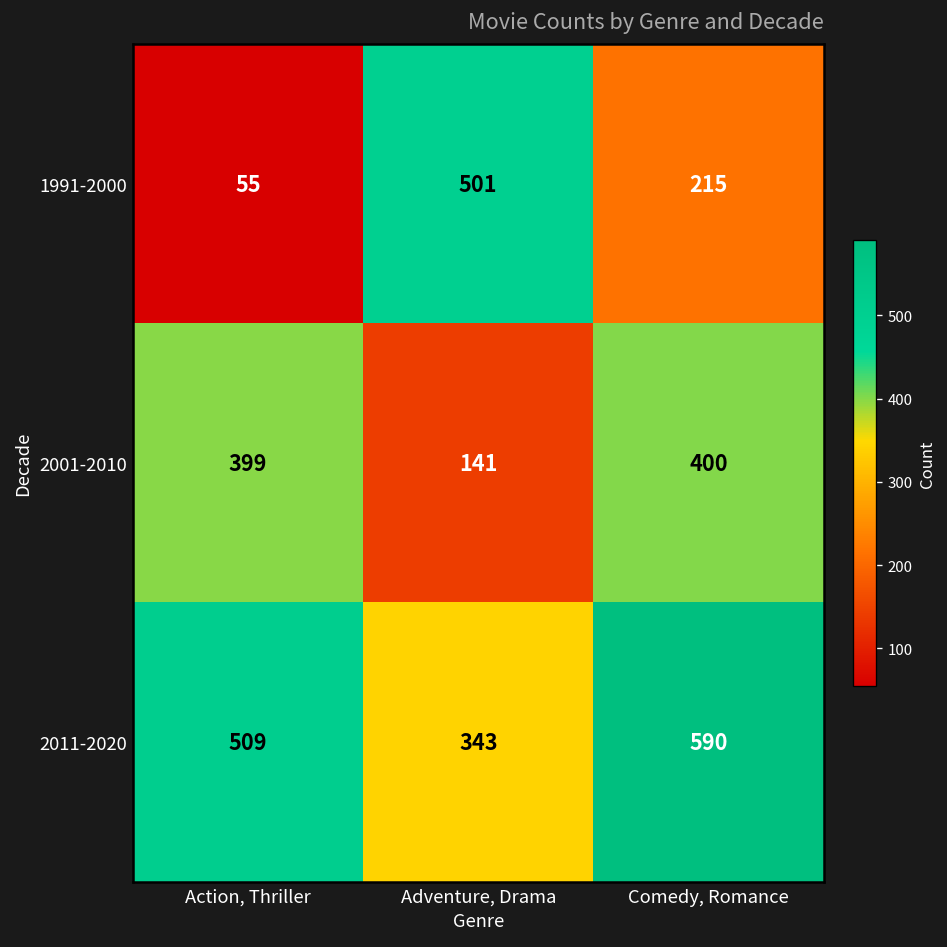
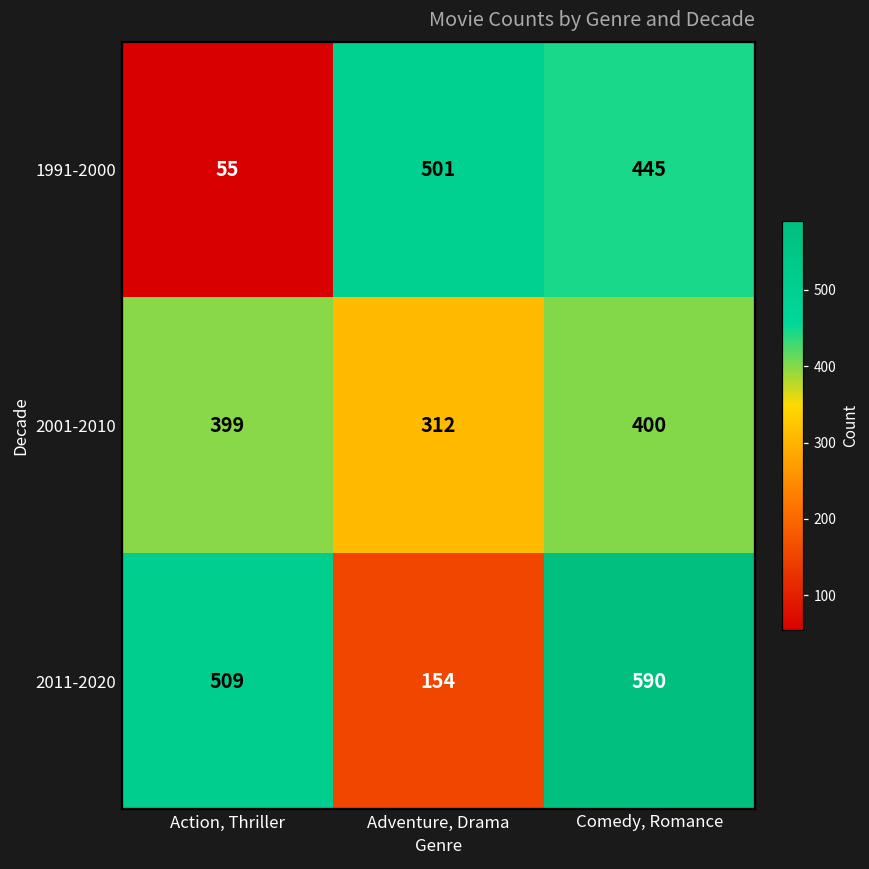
  {
    "1991-2000": {
      "Action, Thriller": 55,
      "Adventure, Drama": 501,
-     "Comedy, Romance": 215
+     "Comedy, Romance": 445
    },
    "2001-2010": {
      "Action, Thriller": 399,
-     "Adventure, Drama": 141,
+     "Adventure, Drama": 312,
      "Comedy, Romance": 400
    },
    "2011-2020": {
      "Action, Thriller": 509,
-     "Adventure, Drama": 343,
+     "Adventure, Drama": 154,
      "Comedy, Romance": 590
    }
  }
